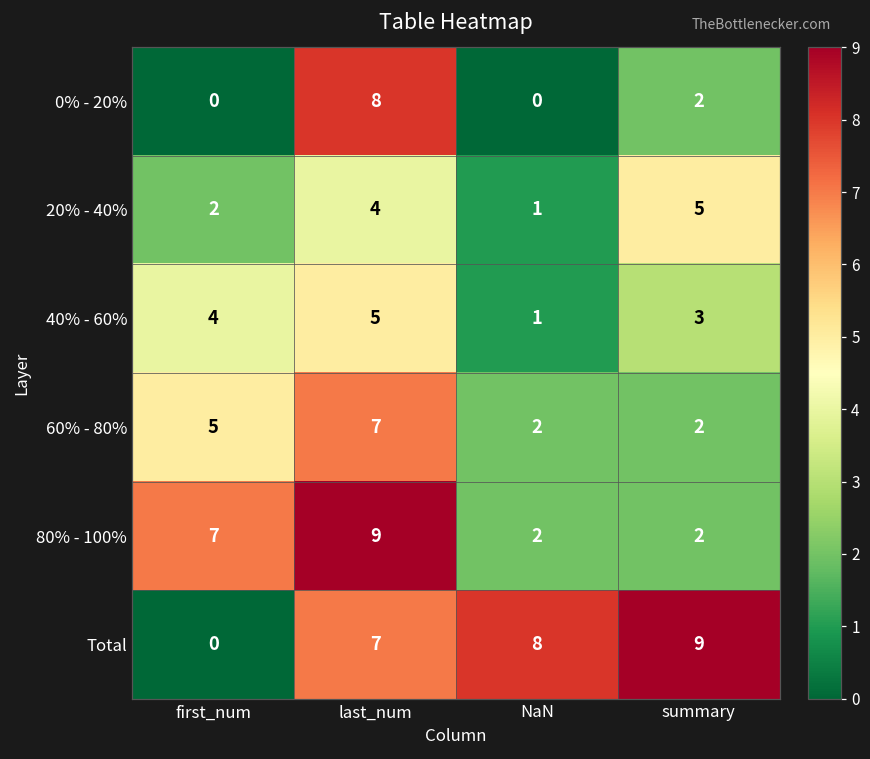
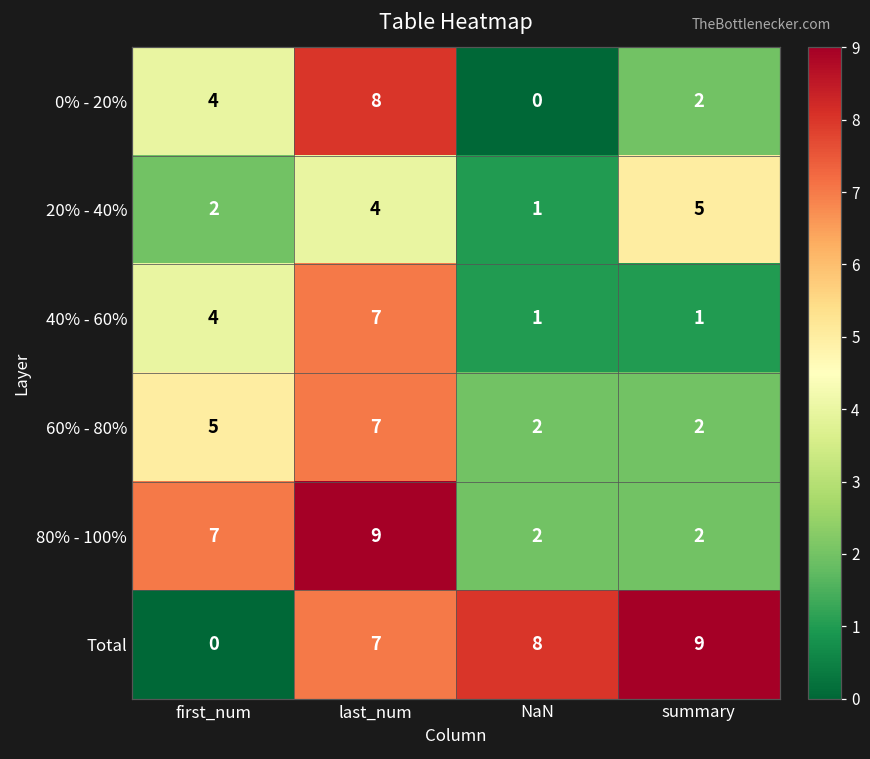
  {
    "0% - 20%": {
-     "first_num": 0,
+     "first_num": 4,
      "last_num": 8,
      "NaN": 0,
      "summary": 2
    },
    "20% - 40%": {
      "first_num": 2,
      "last_num": 4,
      "NaN": 1,
      "summary": 5
    },
    "40% - 60%": {
      "first_num": 4,
-     "last_num": 5,
+     "last_num": 7,
      "NaN": 1,
-     "summary": 3
+     "summary": 1
    },
    "60% - 80%": {
      "first_num": 5,
      "last_num": 7,
      "NaN": 2,
      "summary": 2
    },
    "80% - 100%": {
      "first_num": 7,
      "last_num": 9,
      "NaN": 2,
      "summary": 2
    },
    "Total": {
      "first_num": 0,
      "last_num": 7,
      "NaN": 8,
      "summary": 9
    }
  }
